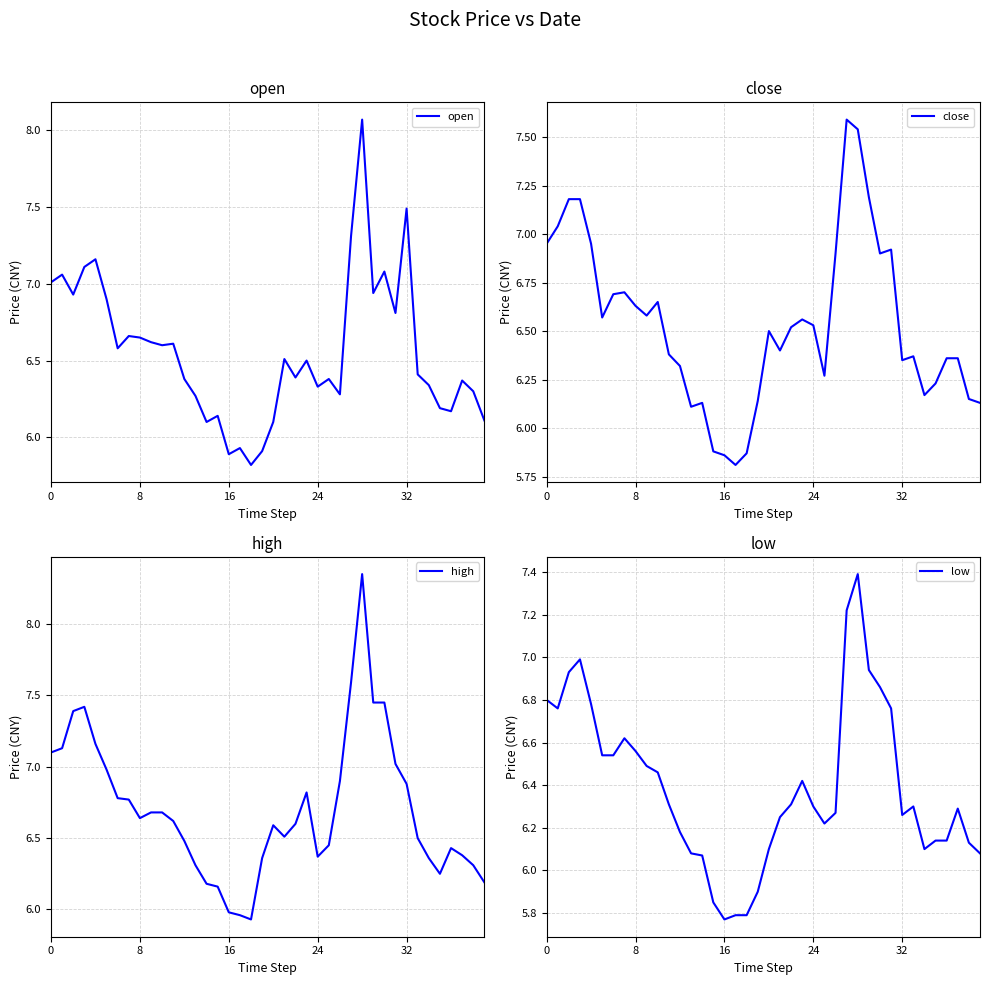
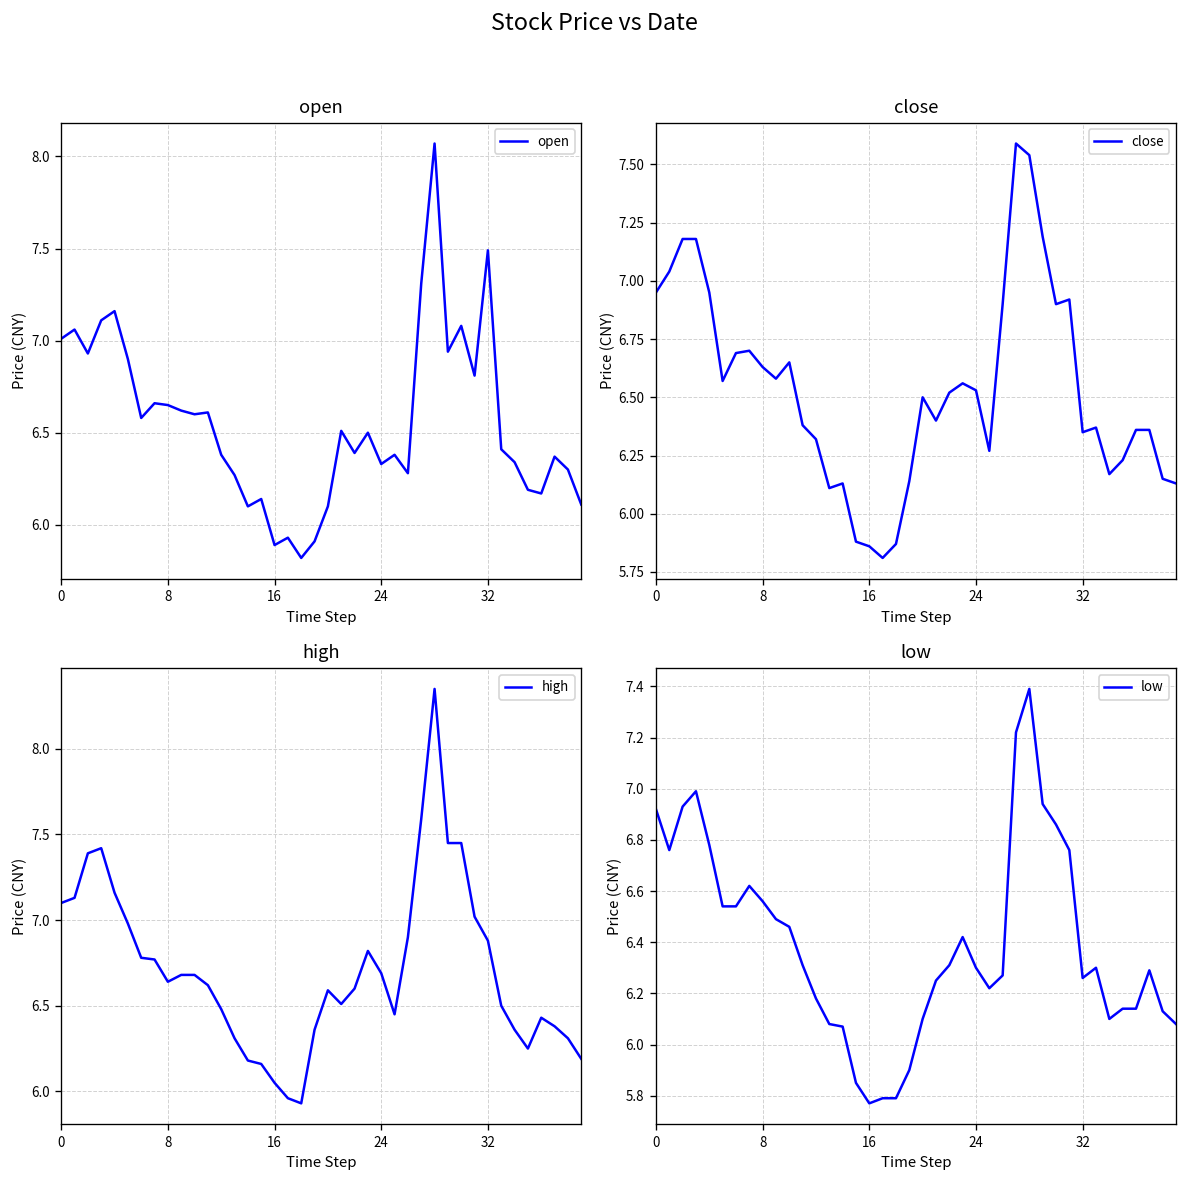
  {
    "open": {
      "0": 7.01,
      "8": 6.65,
      "16": 5.89,
      "24": 6.33,
      "32": 7.49
    },
    "close": {
      "0": 6.95,
      "8": 6.63,
      "16": 5.86,
      "24": 6.53,
      "32": 6.35
    },
    "high": {
      "0": 7.10,
      "8": 6.64,
-     "16": 5.98,
-     "24": 6.37,
+     "16": 6.05,
+     "24": 6.69,
      "32": 6.88
    },
    "low": {
-     "0": 6.80,
+     "0": 6.92,
      "8": 6.56,
      "16": 5.77,
      "24": 6.30,
      "32": 6.26
    }
  }
